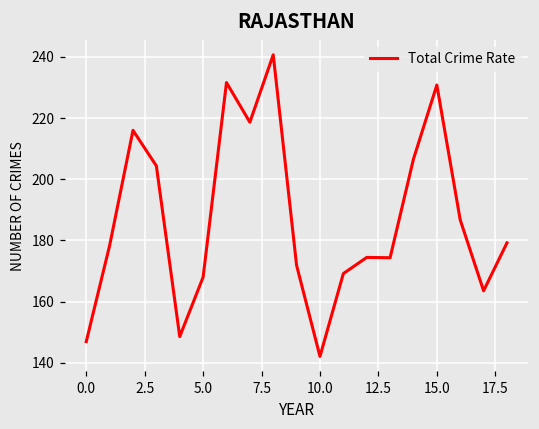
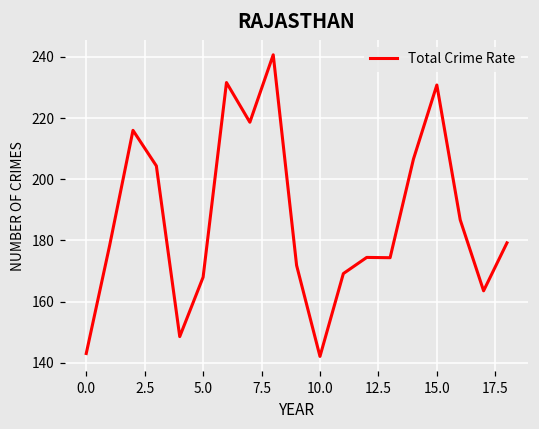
  {
-   "0.0": 147,
+   "0.0": 143,
    "5.0": 168,
    "10.0": 142,
    "15.0": 231
  }
